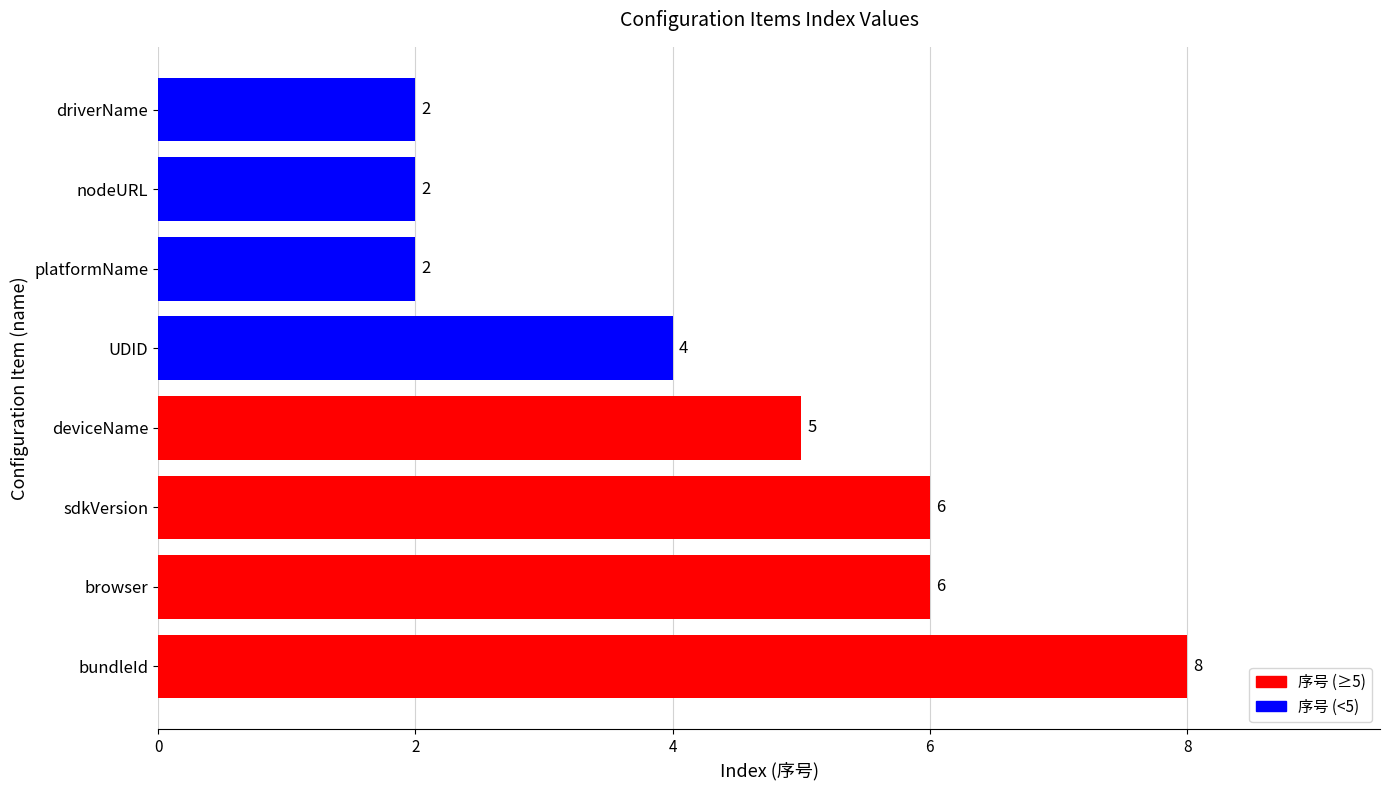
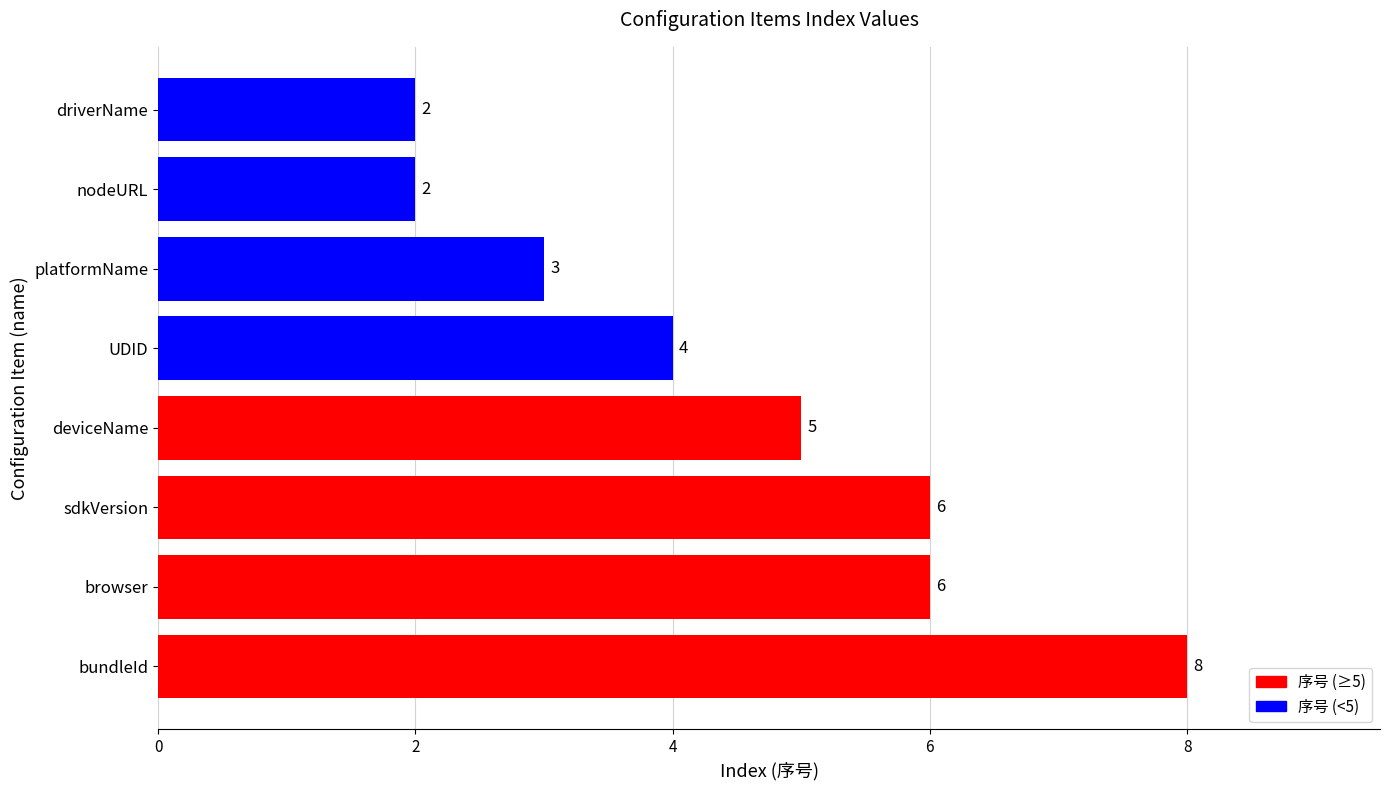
  {
    "driverName": 2,
    "nodeURL": 2,
-   "platformName": 2,
+   "platformName": 3,
    "UDID": 4,
    "deviceName": 5,
    "sdkVersion": 6,
    "browser": 6,
    "bundleId": 8
  }
